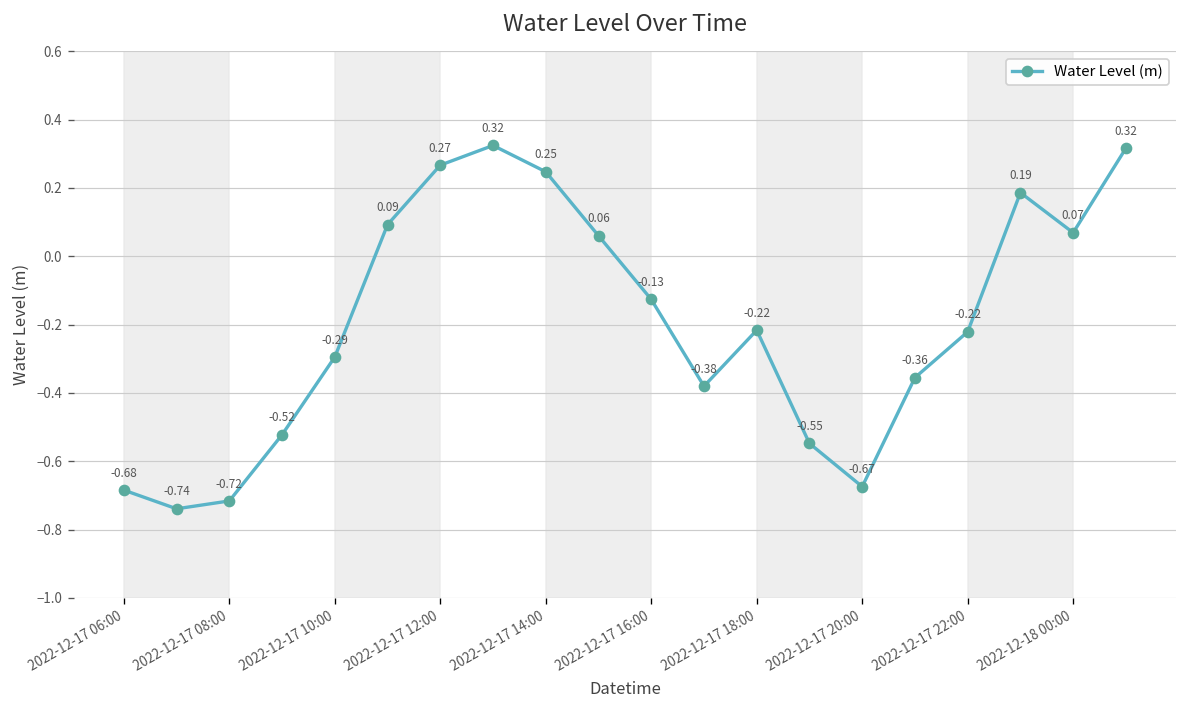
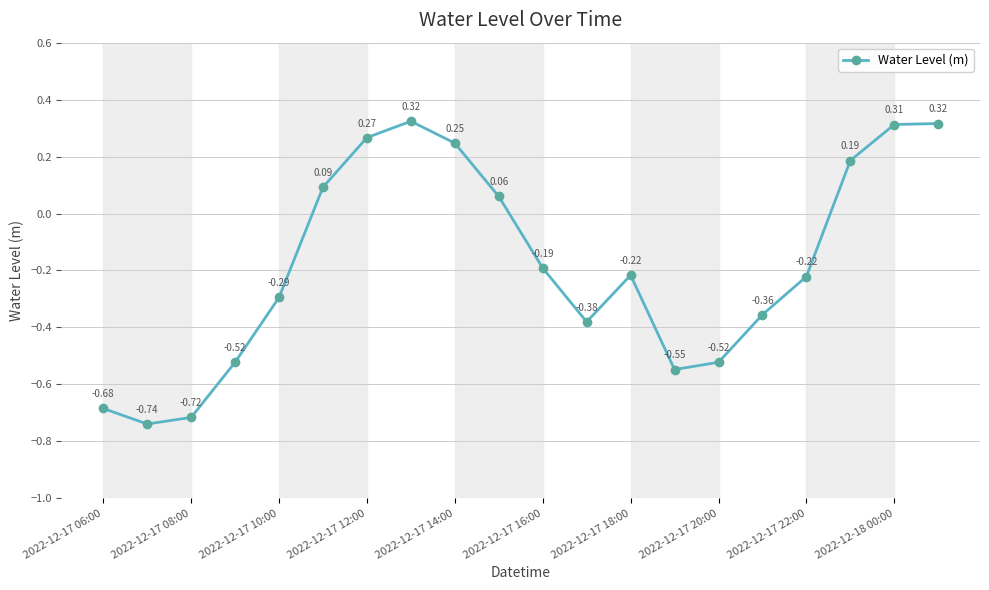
  {
    "2022-12-17 06:00": -0.68,
    "2022-12-17 08:00": -0.72,
    "2022-12-17 10:00": -0.29,
    "2022-12-17 12:00": 0.27,
    "2022-12-17 14:00": 0.25,
-   "2022-12-17 16:00": -0.13,
+   "2022-12-17 16:00": -0.19,
    "2022-12-17 18:00": -0.22,
-   "2022-12-17 20:00": -0.67,
+   "2022-12-17 20:00": -0.52,
    "2022-12-17 22:00": -0.22,
-   "2022-12-18 00:00": 0.07
+   "2022-12-18 00:00": 0.31
  }
